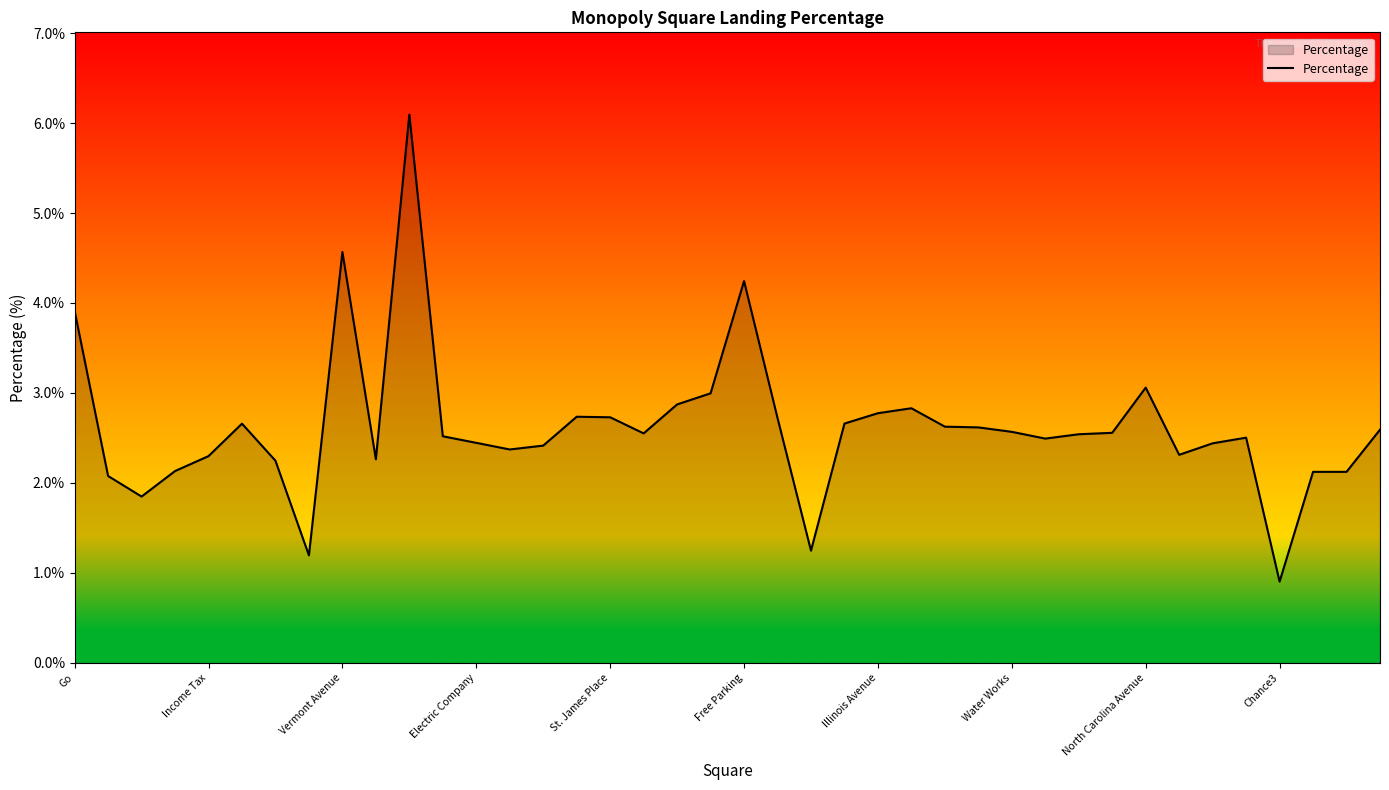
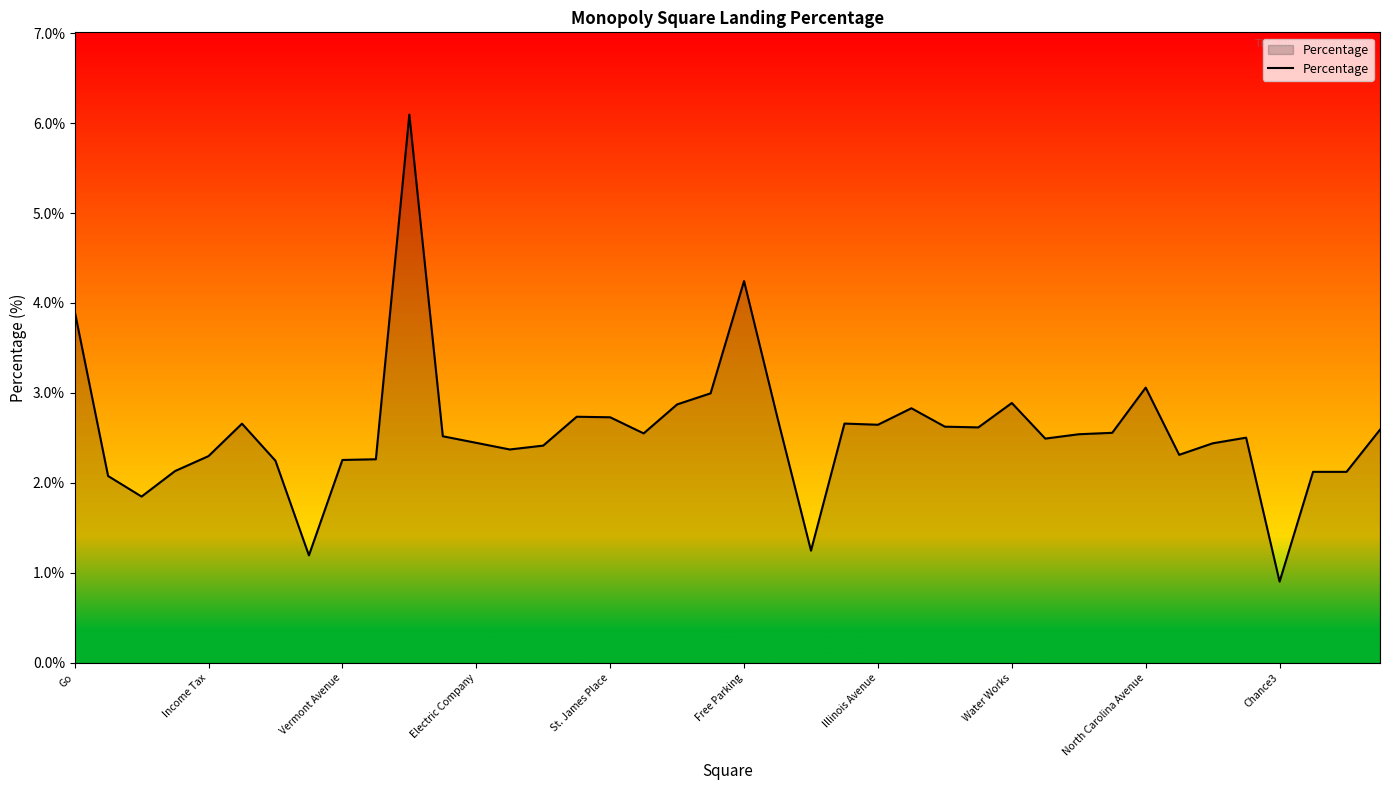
  {
    "Go": "3.9%",
    "Income Tax": "2.3%",
-   "Vermont Avenue": "4.6%",
+   "Vermont Avenue": "2.3%",
    "Electric Company": "2.4%",
    "St. James Place": "2.7%",
    "Free Parking": "4.2%",
-   "Illinois Avenue": "2.8%",
-   "Water Works": "2.6%",
+   "Illinois Avenue": "2.6%",
+   "Water Works": "2.9%",
    "North Carolina Avenue": "3.1%",
    "Chance3": "0.9%"
  }
